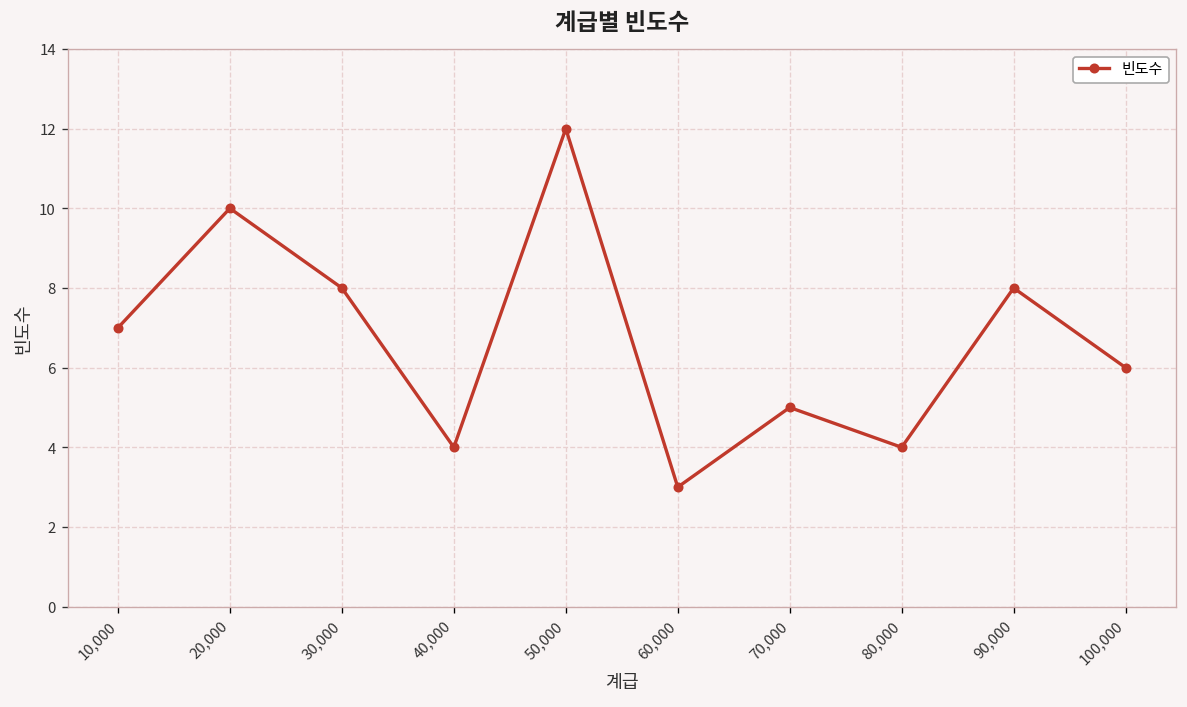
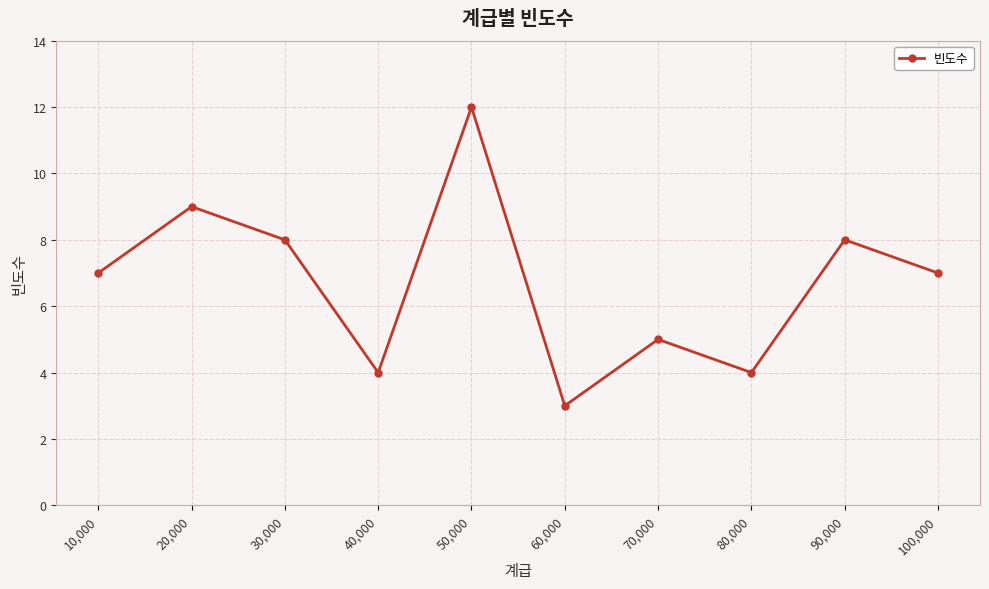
  {
    "10,000": 7,
-   "20,000": 10,
+   "20,000": 9,
    "30,000": 8,
    "40,000": 4,
    "50,000": 12,
    "60,000": 3,
    "70,000": 5,
    "80,000": 4,
    "90,000": 8,
-   "100,000": 6
+   "100,000": 7
  }
